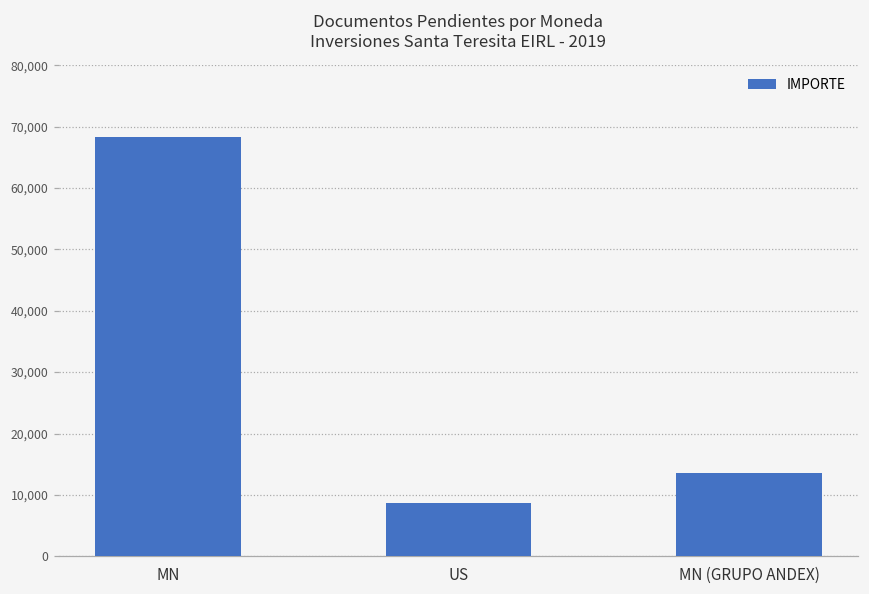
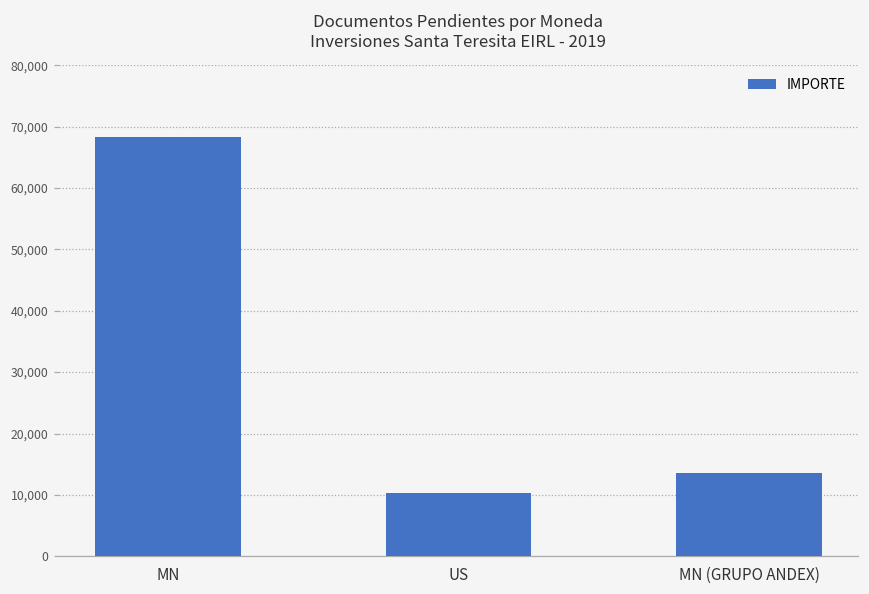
  {
    "MN": "68,000",
-   "US": "9,000",
+   "US": "10,000",
    "MN (GRUPO ANDEX)": "14,000"
  }
